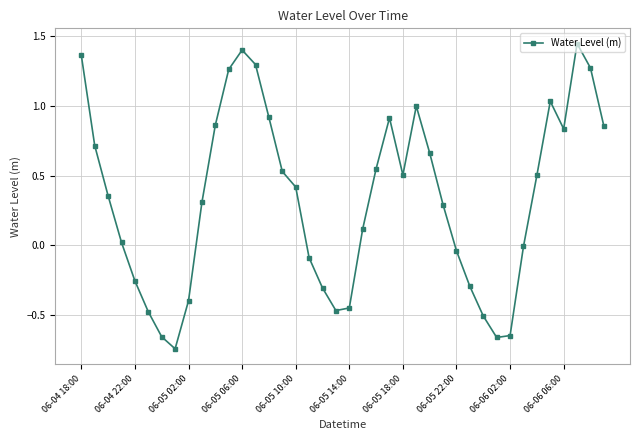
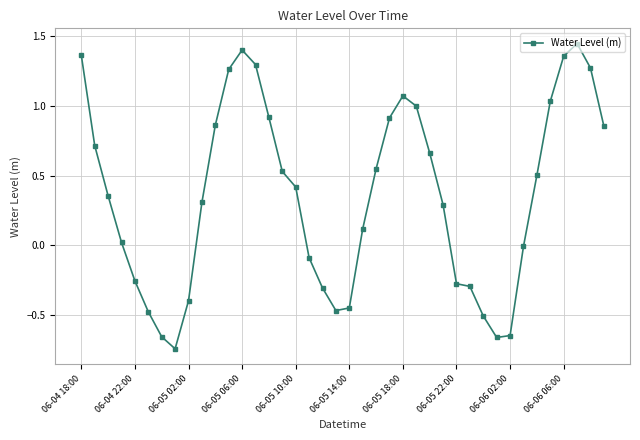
  {
    "06-04 18:00": 1.36,
    "06-04 22:00": -0.25,
    "06-05 02:00": -0.40,
    "06-05 06:00": 1.40,
    "06-05 10:00": 0.42,
    "06-05 14:00": -0.45,
-   "06-05 18:00": 0.50,
-   "06-05 22:00": -0.04,
+   "06-05 18:00": 1.07,
+   "06-05 22:00": -0.27,
    "06-06 02:00": -0.65,
-   "06-06 06:00": 0.84
+   "06-06 06:00": 1.36
  }
